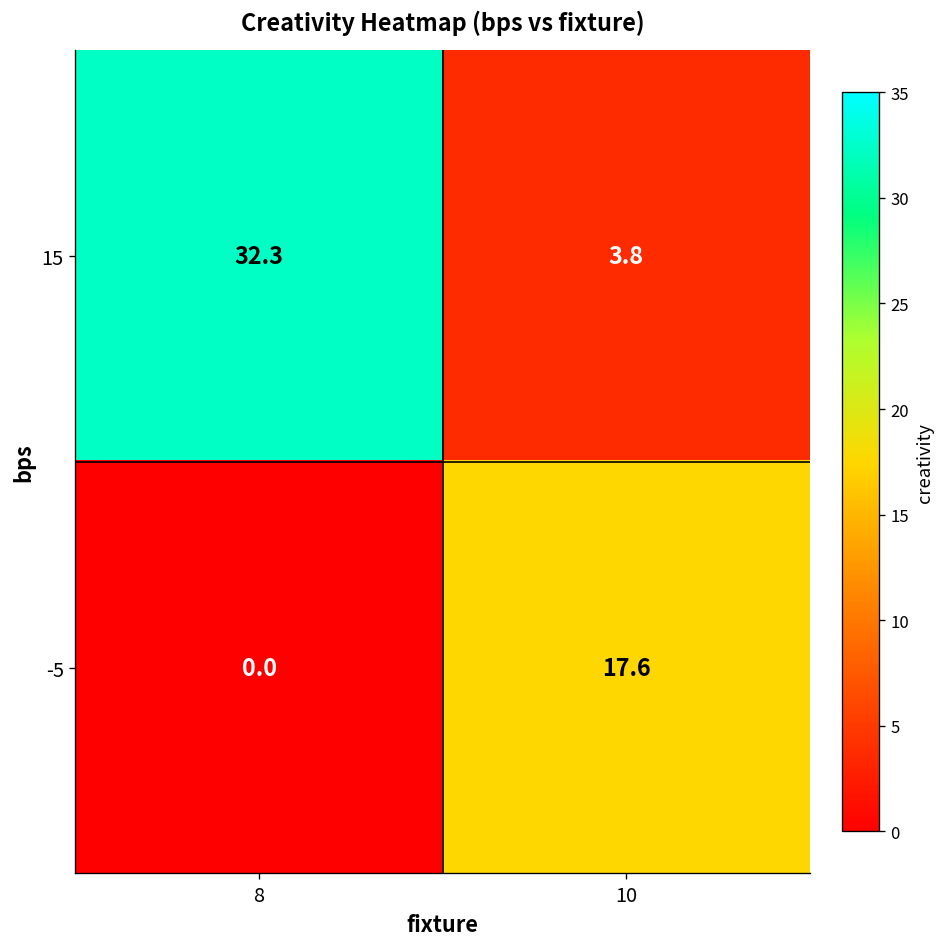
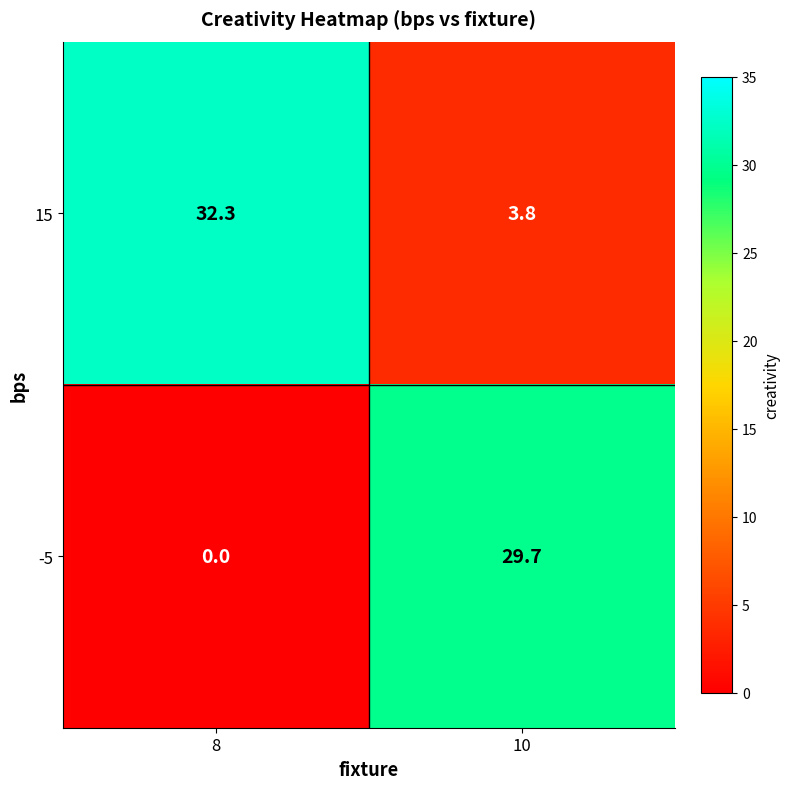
  {
    "15": {
      "8": 32.3,
      "10": 3.8
    },
    "-5": {
      "8": 0.0,
-     "10": 17.6
+     "10": 29.7
    }
  }
